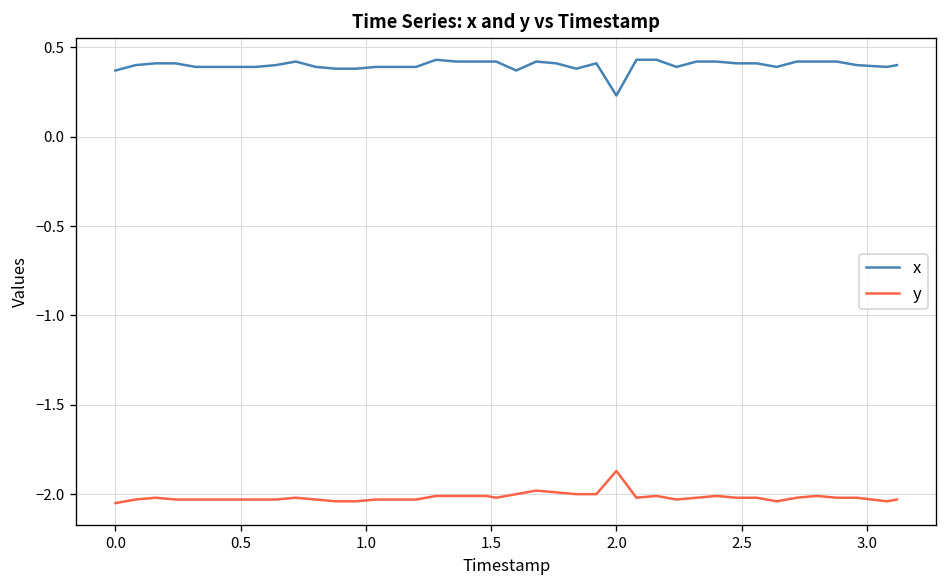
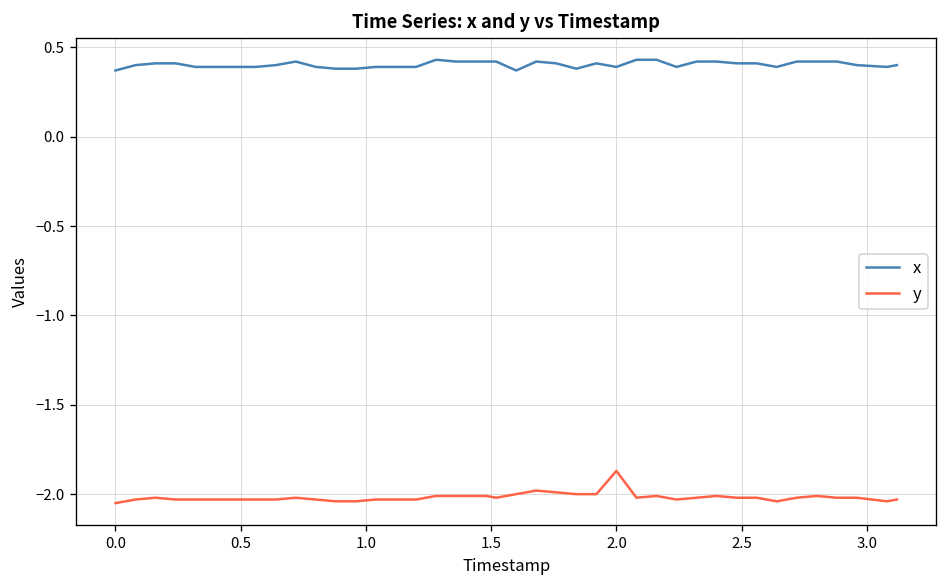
  {
    "x": {
      "0.0": 0.37,
-     "2.0": 0.23
+     "2.0": 0.39
    },
    "y": {
      "0.0": -2.05,
      "2.0": -1.87
    }
  }
